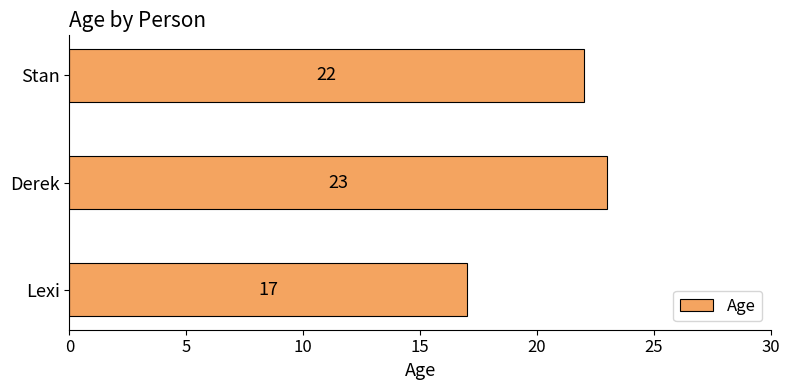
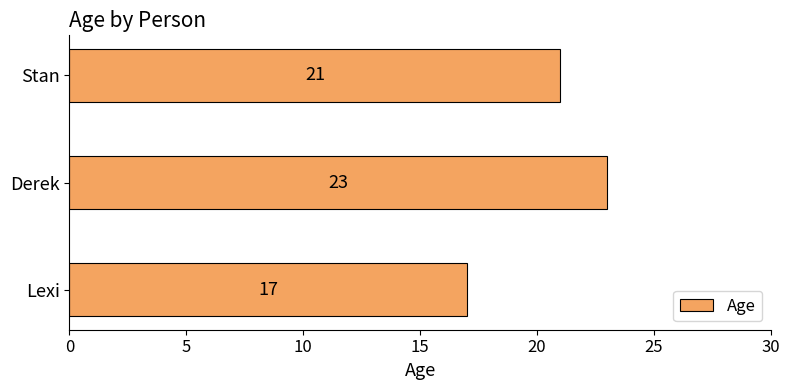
  {
-   "Stan": 22,
+   "Stan": 21,
    "Derek": 23,
    "Lexi": 17
  }
